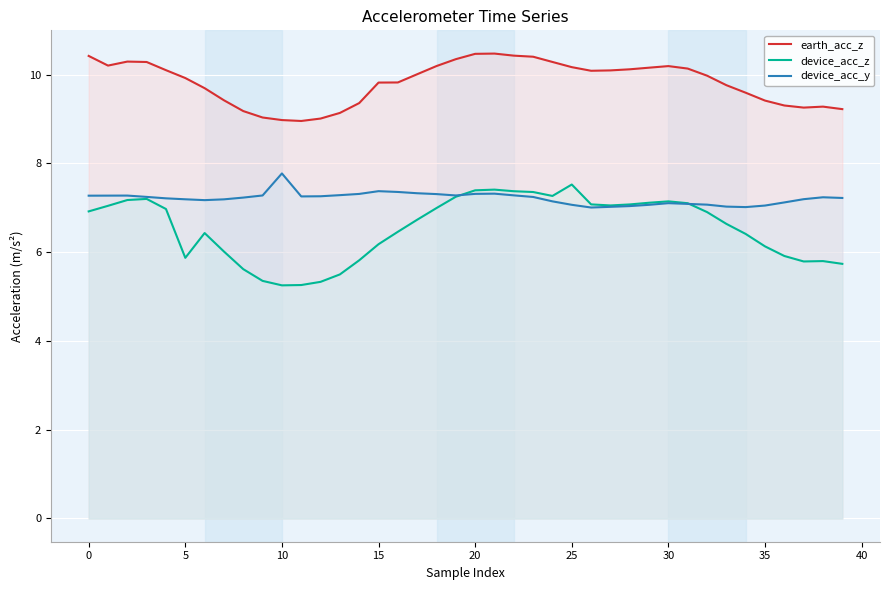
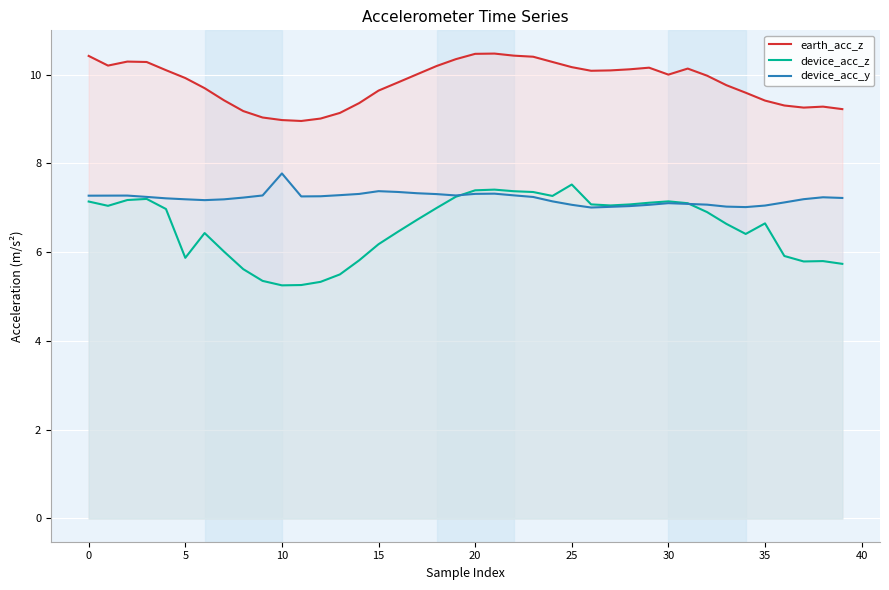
  {
    "earth_acc_z": {
      "0": 10.4,
      "5": 9.9,
      "10": 9.0,
-     "15": 9.8,
+     "15": 9.6,
      "20": 10.5,
      "25": 10.2,
-     "30": 10.2,
+     "30": 10.0,
      "35": 9.4
    },
    "device_acc_z": {
-     "0": 6.9,
+     "0": 7.1,
      "5": 5.9,
      "10": 5.3,
      "15": 6.2,
      "20": 7.4,
      "25": 7.5,
-     "35": 6.1
+     "35": 6.7
    },
    "device_acc_y": {
      "0": 7.3,
      "5": 7.2,
      "10": 7.8,
      "15": 7.4,
      "20": 7.3,
      "25": 7.1,
      "35": 7.1
    }
  }
